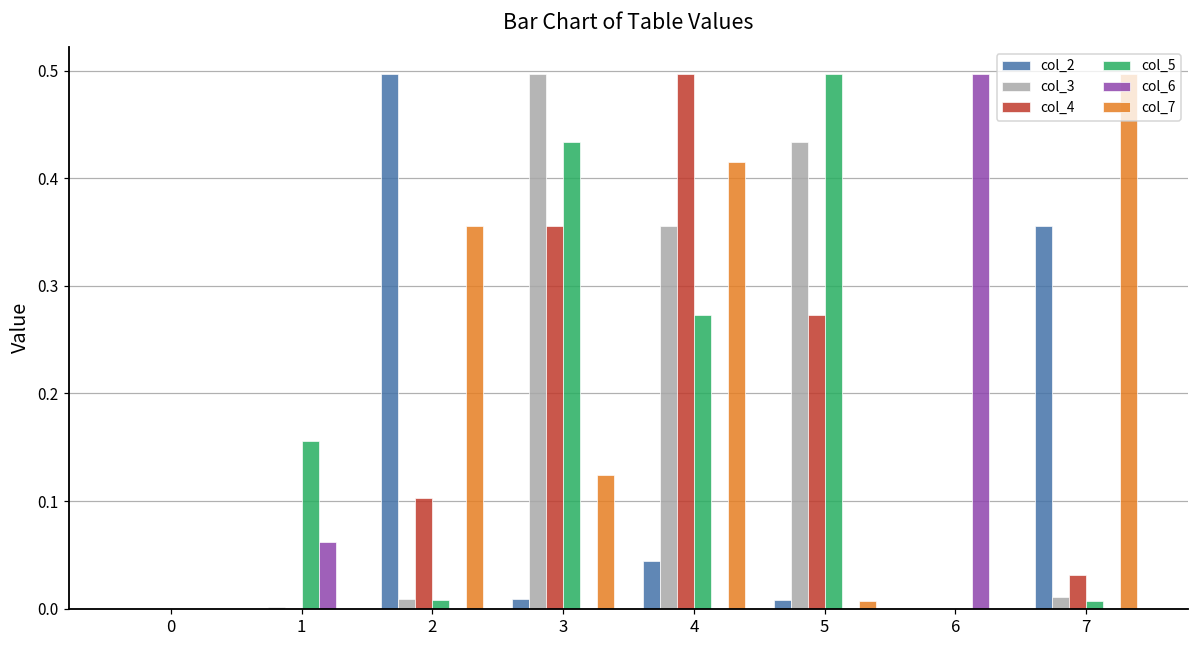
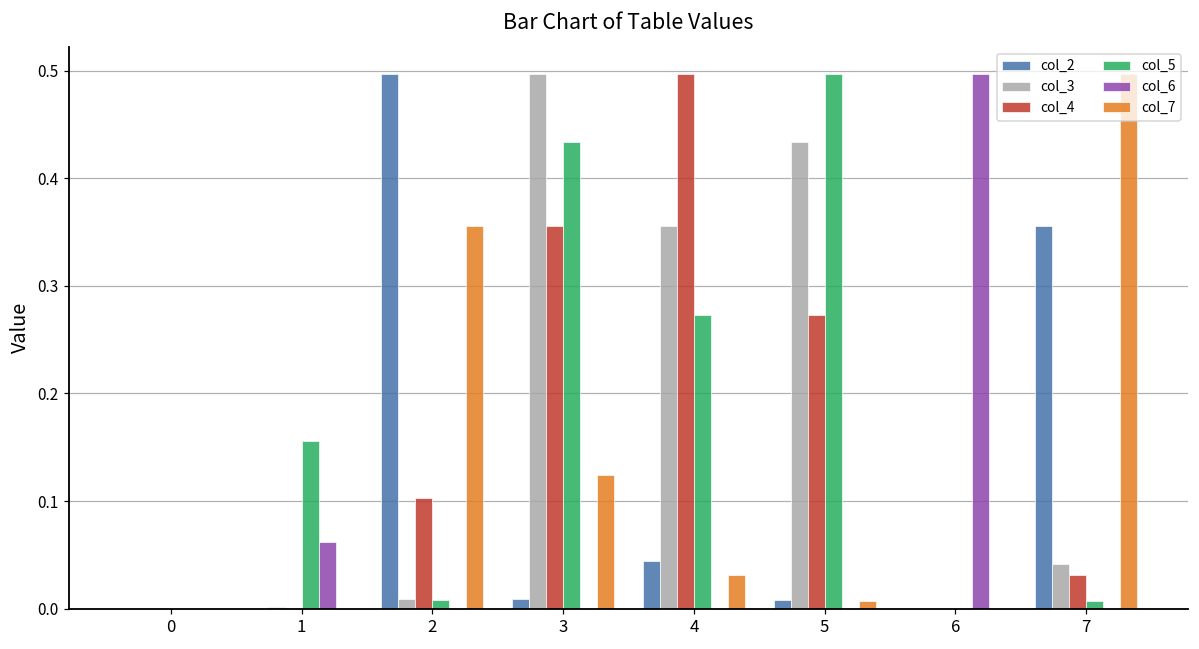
  {
    "col_2": {
      "2": 0.50,
      "3": 0.01,
      "4": 0.04,
      "5": 0.01,
      "7": 0.36
    },
    "col_3": {
      "2": 0.01,
      "3": 0.50,
      "4": 0.36,
      "5": 0.43,
-     "7": 0.01
+     "7": 0.04
    },
    "col_4": {
      "2": 0.10,
      "3": 0.36,
      "4": 0.50,
      "5": 0.27,
      "7": 0.03
    },
    "col_5": {
      "1": 0.16,
      "2": 0.01,
      "3": 0.43,
      "4": 0.27,
      "5": 0.50,
      "7": 0.01
    },
    "col_6": {
      "1": 0.06,
      "6": 0.50
    },
    "col_7": {
      "2": 0.36,
      "3": 0.12,
-     "4": 0.41,
+     "4": 0.03,
      "5": 0.01
    }
  }
